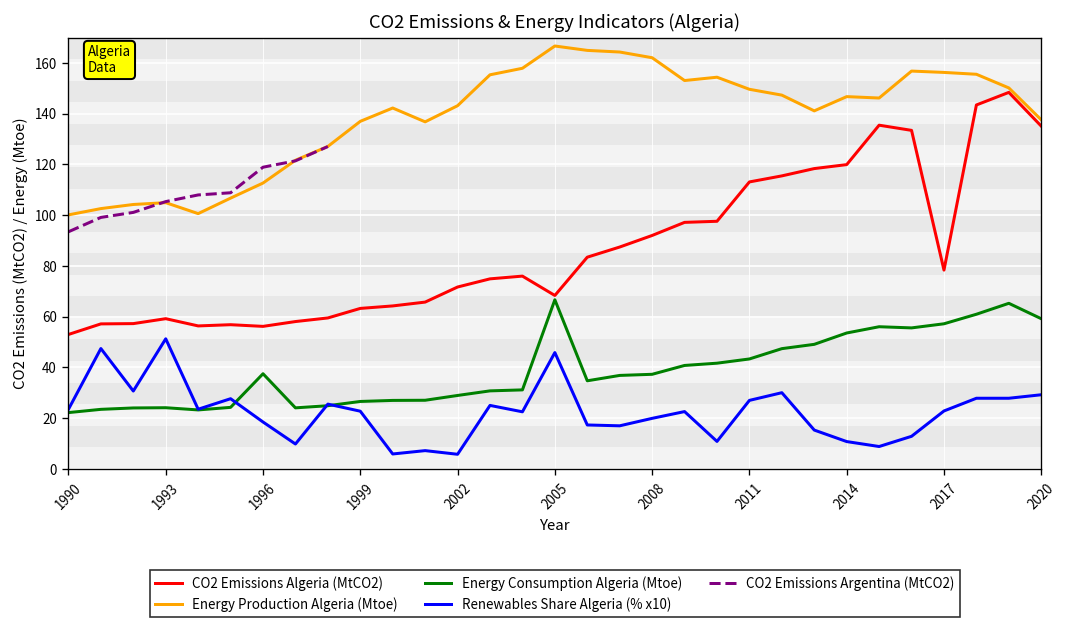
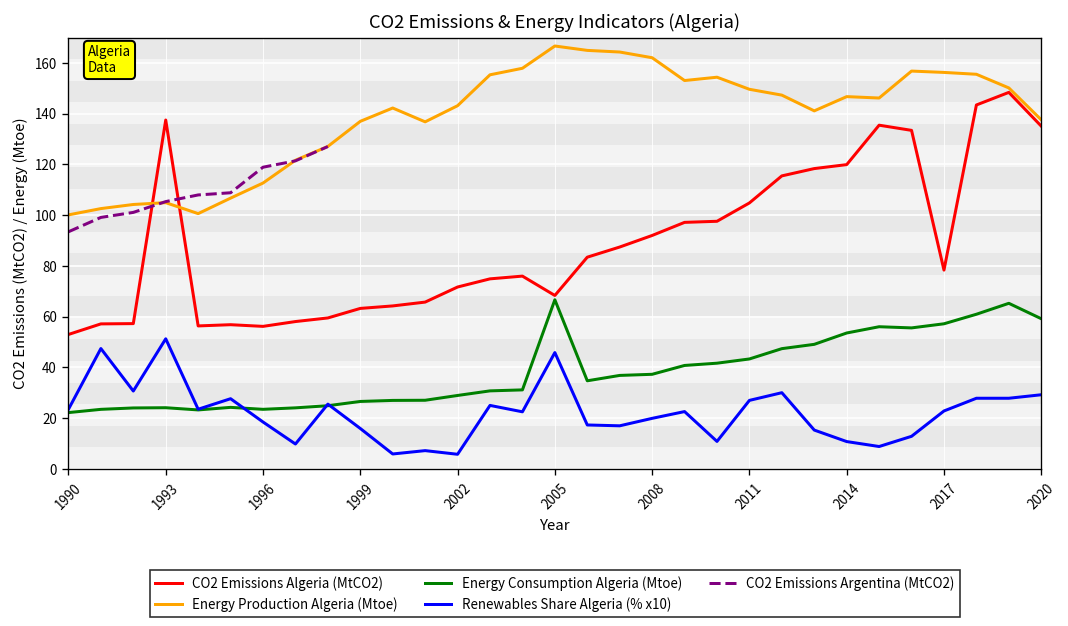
  {
    "CO2 Emissions Algeria (MtCO2)": {
      "1990": 53,
-     "1993": 59,
+     "1993": 138,
      "1996": 56,
      "1999": 63,
      "2002": 72,
      "2005": 68,
      "2008": 92,
-     "2011": 113,
+     "2011": 105,
      "2014": 120,
      "2017": 78,
      "2020": 135
    },
    "Energy Production Algeria (Mtoe)": {
      "1990": 100,
      "1996": 113,
      "1999": 137,
      "2002": 143,
      "2005": 167,
      "2008": 162,
      "2011": 150,
      "2014": 147,
      "2017": 156,
      "2020": 138
    },
    "Energy Consumption Algeria (Mtoe)": {
      "1990": 22,
      "1993": 24,
-     "1996": 38,
+     "1996": 23,
      "1999": 27,
      "2002": 29,
      "2005": 67,
      "2008": 37,
      "2011": 43,
      "2014": 54,
      "2017": 57,
      "2020": 59
    },
    "Renewables Share Algeria (% x10)": {
      "1990": 23,
      "1993": 51,
      "1996": 18,
-     "1999": 23,
+     "1999": 16,
      "2002": 6,
      "2005": 46,
      "2008": 20,
      "2011": 27,
      "2014": 11,
      "2017": 23,
      "2020": 29
    },
    "CO2 Emissions Argentina (MtCO2)": {
      "1990": 93,
      "1996": 119
    }
  }
